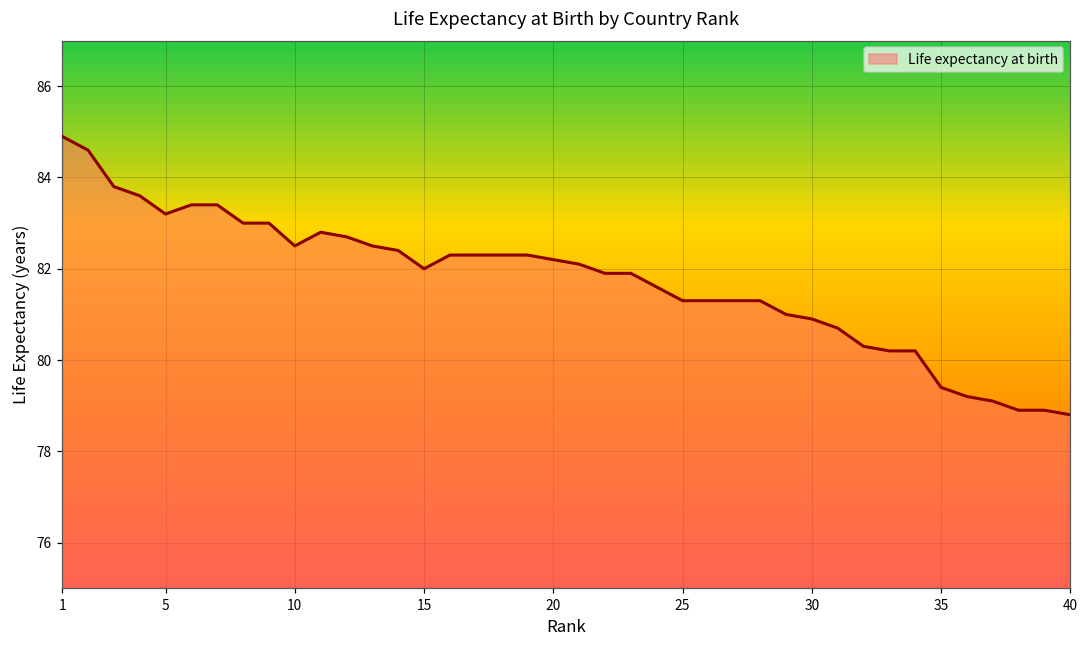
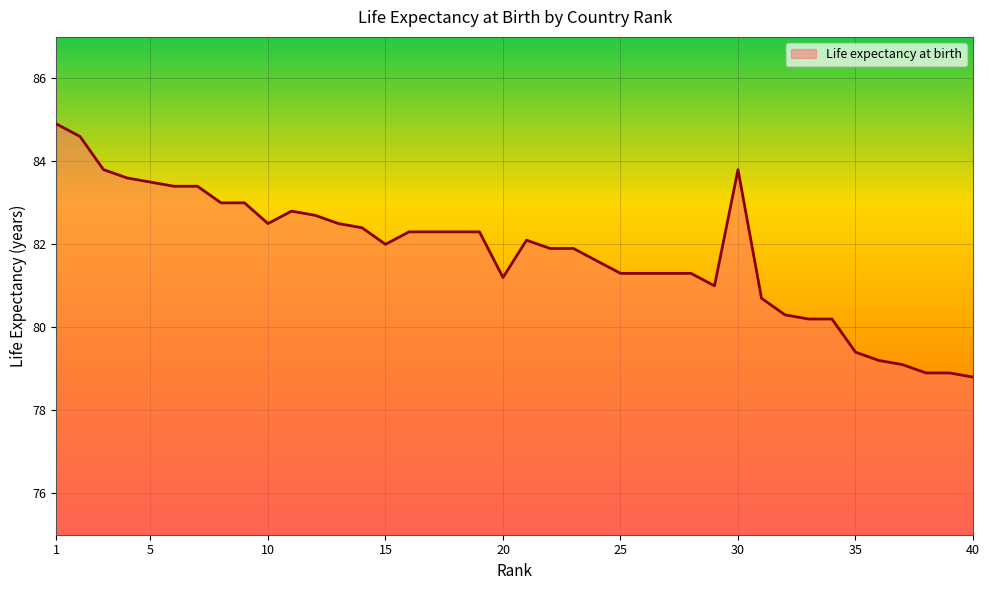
  {
    "1": 84.9,
-   "5": 83.2,
+   "5": 83.5,
    "10": 82.5,
    "15": 82.0,
-   "20": 82.2,
+   "20": 81.2,
    "25": 81.3,
-   "30": 80.9,
+   "30": 83.8,
    "35": 79.4,
    "40": 78.8
  }
